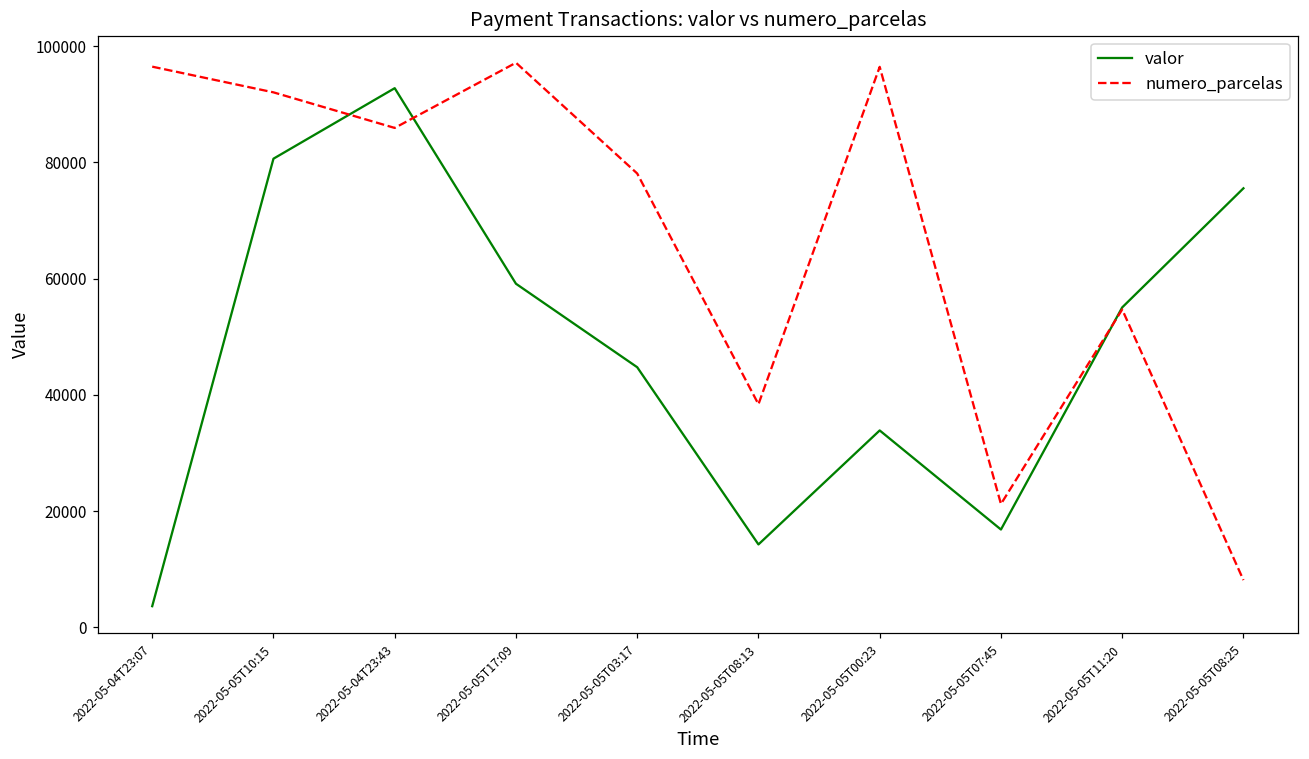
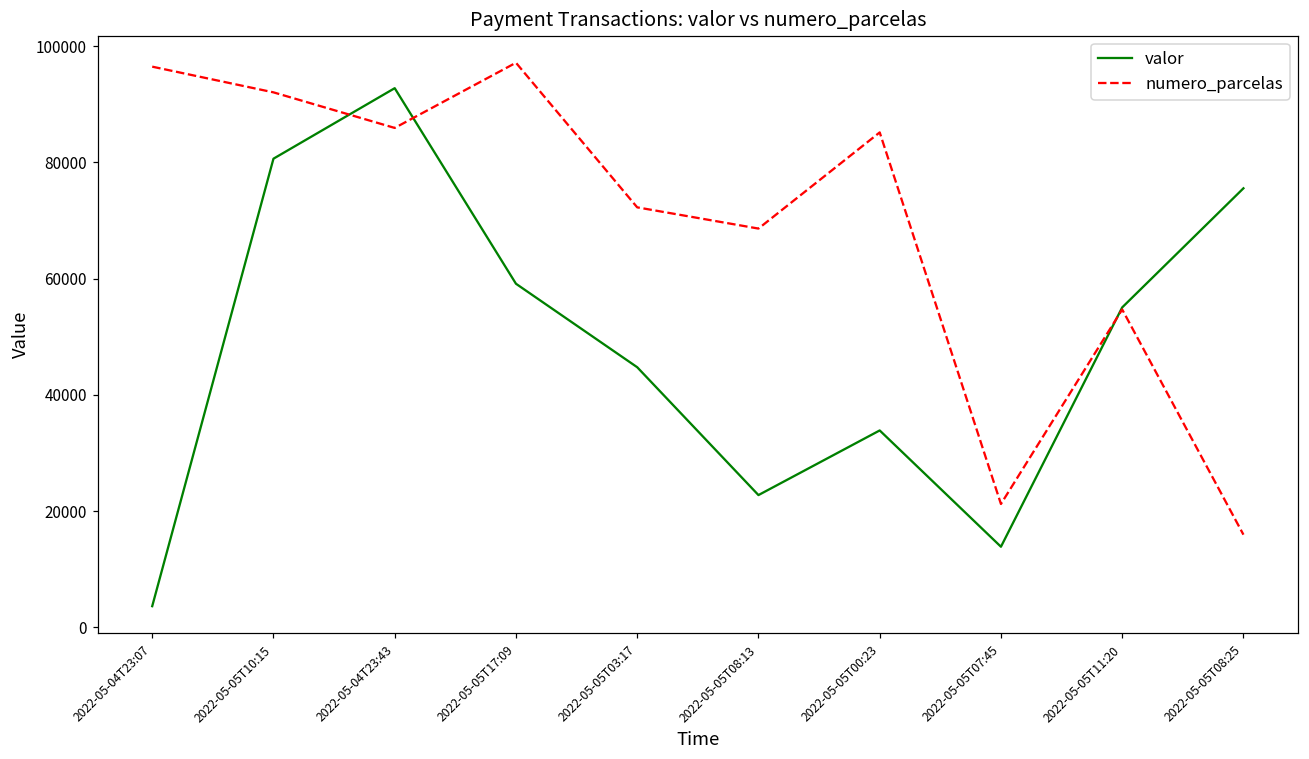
  {
    "valor": {
      "2022-05-04T23:07": 4000,
      "2022-05-05T10:15": 81000,
      "2022-05-04T23:43": 93000,
      "2022-05-05T17:09": 59000,
      "2022-05-05T03:17": 45000,
-     "2022-05-05T08:13": 14000,
+     "2022-05-05T08:13": 23000,
      "2022-05-05T00:23": 34000,
-     "2022-05-05T07:45": 17000,
+     "2022-05-05T07:45": 14000,
      "2022-05-05T08:25": 76000
    },
    "numero_parcelas": {
      "2022-05-04T23:07": 96000,
      "2022-05-05T10:15": 92000,
      "2022-05-04T23:43": 86000,
      "2022-05-05T17:09": 97000,
-     "2022-05-05T03:17": 78000,
-     "2022-05-05T08:13": 38000,
-     "2022-05-05T00:23": 96000,
+     "2022-05-05T03:17": 72000,
+     "2022-05-05T08:13": 69000,
+     "2022-05-05T00:23": 85000,
      "2022-05-05T07:45": 21000,
-     "2022-05-05T08:25": 8000
+     "2022-05-05T08:25": 16000
    }
  }
